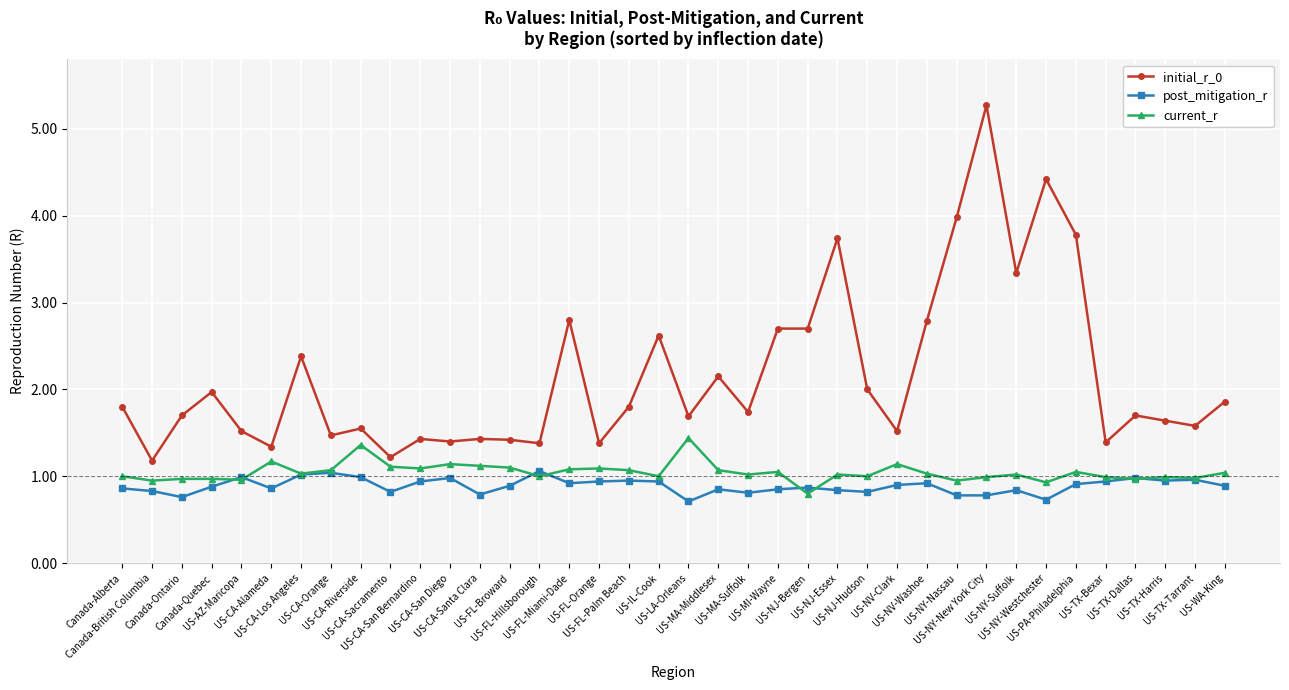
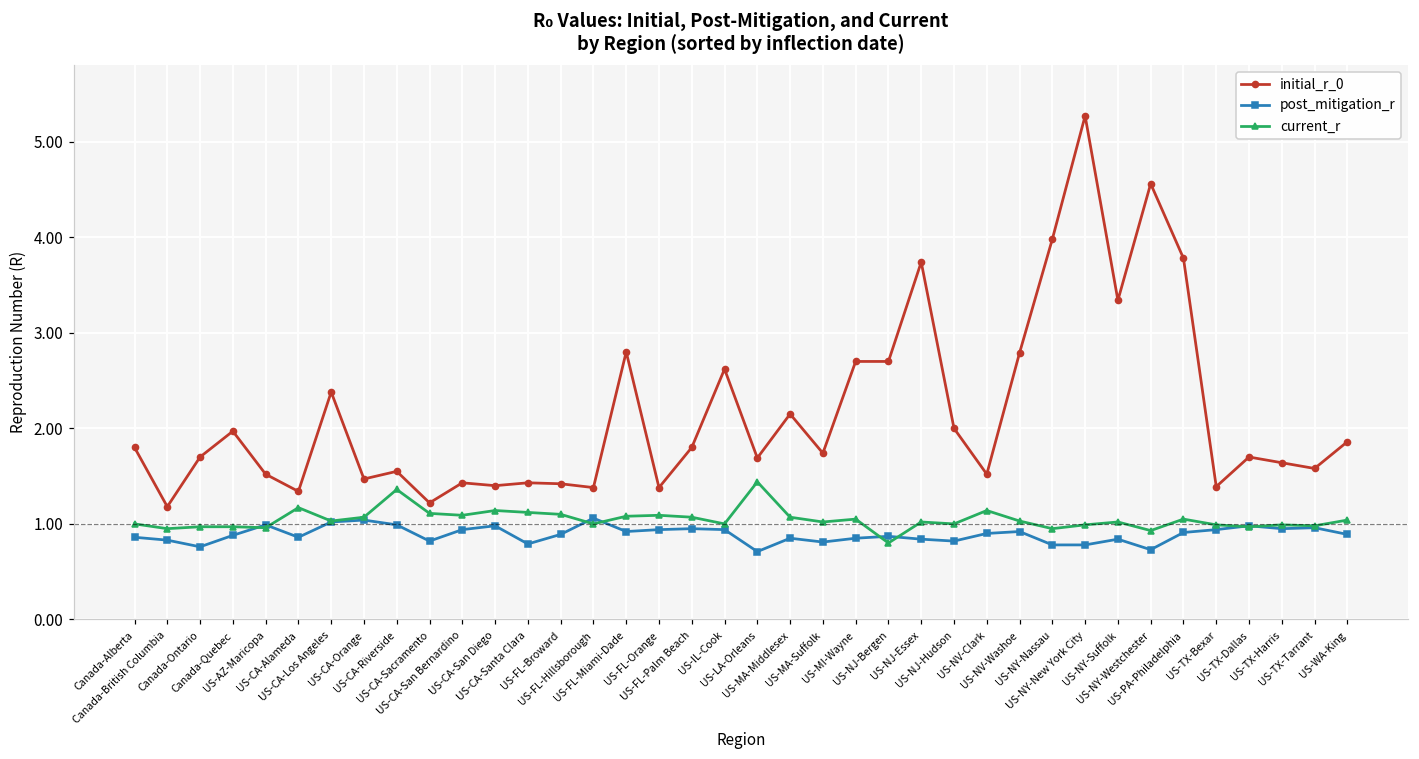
  {
    "initial_r_0": {
      "Canada-Alberta": 1.8,
      "Canada-British Columbia": 1.2,
      "Canada-Ontario": 1.7,
      "Canada-Quebec": 2.0,
      "US-AZ-Maricopa": 1.5,
      "US-CA-Alameda": 1.3,
      "US-CA-Los Angeles": 2.4,
      "US-CA-Orange": 1.5,
      "US-CA-Riverside": 1.6,
      "US-CA-Sacramento": 1.2,
      "US-CA-San Bernardino": 1.4,
      "US-CA-San Diego": 1.4,
      "US-CA-Santa Clara": 1.4,
      "US-FL-Broward": 1.4,
      "US-FL-Hillsborough": 1.4,
      "US-FL-Miami-Dade": 2.8,
      "US-FL-Orange": 1.4,
      "US-FL-Palm Beach": 1.8,
      "US-IL-Cook": 2.6,
      "US-LA-Orleans": 1.7,
      "US-MA-Middlesex": 2.2,
      "US-MA-Suffolk": 1.7,
      "US-MI-Wayne": 2.7,
      "US-NJ-Bergen": 2.7,
      "US-NJ-Essex": 3.7,
      "US-NJ-Hudson": 2.0,
      "US-NV-Clark": 1.5,
      "US-NV-Washoe": 2.8,
      "US-NY-Nassau": 4.0,
      "US-NY-New York City": 5.3,
      "US-NY-Suffolk": 3.3,
-     "US-NY-Westchester": 4.4,
+     "US-NY-Westchester": 4.6,
      "US-PA-Philadelphia": 3.8,
      "US-TX-Bexar": 1.4,
      "US-TX-Dallas": 1.7,
      "US-TX-Harris": 1.6,
      "US-TX-Tarrant": 1.6,
      "US-WA-King": 1.9
    },
    "post_mitigation_r": {
      "Canada-Alberta": 0.9,
      "Canada-British Columbia": 0.8,
      "Canada-Ontario": 0.8,
      "Canada-Quebec": 0.9,
      "US-AZ-Maricopa": 1.0,
      "US-CA-Alameda": 0.9,
      "US-CA-Orange": 1.0,
      "US-CA-Riverside": 1.0,
      "US-CA-Sacramento": 0.8,
      "US-CA-San Bernardino": 0.9,
      "US-CA-San Diego": 1.0,
      "US-CA-Santa Clara": 0.8,
      "US-FL-Broward": 0.9,
      "US-FL-Hillsborough": 1.1,
      "US-FL-Miami-Dade": 0.9,
      "US-FL-Orange": 0.9,
      "US-FL-Palm Beach": 1.0,
      "US-IL-Cook": 0.9,
      "US-LA-Orleans": 0.7,
      "US-MA-Middlesex": 0.9,
      "US-MA-Suffolk": 0.8,
      "US-MI-Wayne": 0.9,
      "US-NJ-Bergen": 0.9,
      "US-NJ-Essex": 0.8,
      "US-NJ-Hudson": 0.8,
      "US-NV-Clark": 0.9,
      "US-NV-Washoe": 0.9,
      "US-NY-Nassau": 0.8,
      "US-NY-New York City": 0.8,
      "US-NY-Suffolk": 0.8,
      "US-NY-Westchester": 0.7,
      "US-PA-Philadelphia": 0.9,
      "US-TX-Bexar": 0.9,
      "US-TX-Harris": 1.0,
      "US-WA-King": 0.9
    },
    "current_r": {
      "Canada-Alberta": 1.0,
      "Canada-British Columbia": 1.0,
      "Canada-Ontario": 1.0,
      "Canada-Quebec": 1.0,
      "US-AZ-Maricopa": 1.0,
      "US-CA-Alameda": 1.2,
      "US-CA-Orange": 1.1,
      "US-CA-Riverside": 1.4,
      "US-CA-Sacramento": 1.1,
      "US-CA-San Bernardino": 1.1,
      "US-CA-San Diego": 1.1,
      "US-CA-Santa Clara": 1.1,
      "US-FL-Broward": 1.1,
      "US-FL-Hillsborough": 1.0,
      "US-FL-Miami-Dade": 1.1,
      "US-FL-Orange": 1.1,
      "US-FL-Palm Beach": 1.1,
      "US-IL-Cook": 1.0,
      "US-LA-Orleans": 1.4,
      "US-MA-Middlesex": 1.1,
      "US-MA-Suffolk": 1.0,
      "US-MI-Wayne": 1.1,
      "US-NJ-Bergen": 0.8,
      "US-NJ-Essex": 1.0,
      "US-NJ-Hudson": 1.0,
      "US-NV-Clark": 1.1,
      "US-NV-Washoe": 1.0,
      "US-NY-Nassau": 1.0,
      "US-NY-New York City": 1.0,
      "US-NY-Suffolk": 1.0,
      "US-NY-Westchester": 0.9,
      "US-PA-Philadelphia": 1.1,
      "US-TX-Bexar": 1.0,
      "US-TX-Harris": 1.0,
      "US-WA-King": 1.0
    }
  }
